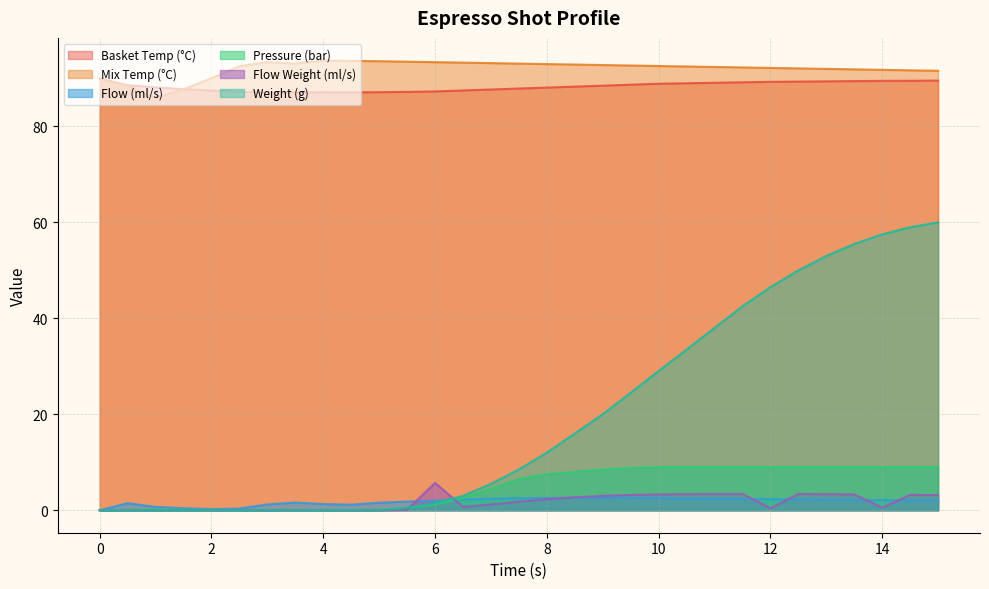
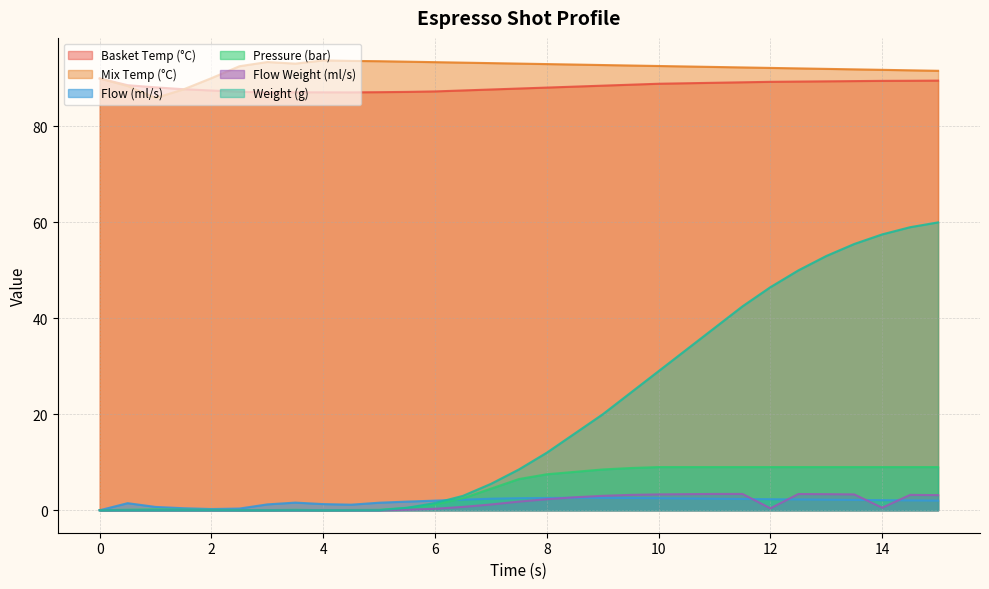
  {
    "Flow Weight (ml/s)": {
-     "6": 6,
+     "6": 0,
      "10": 3,
      "12": 0,
      "14": 1
    }
  }
